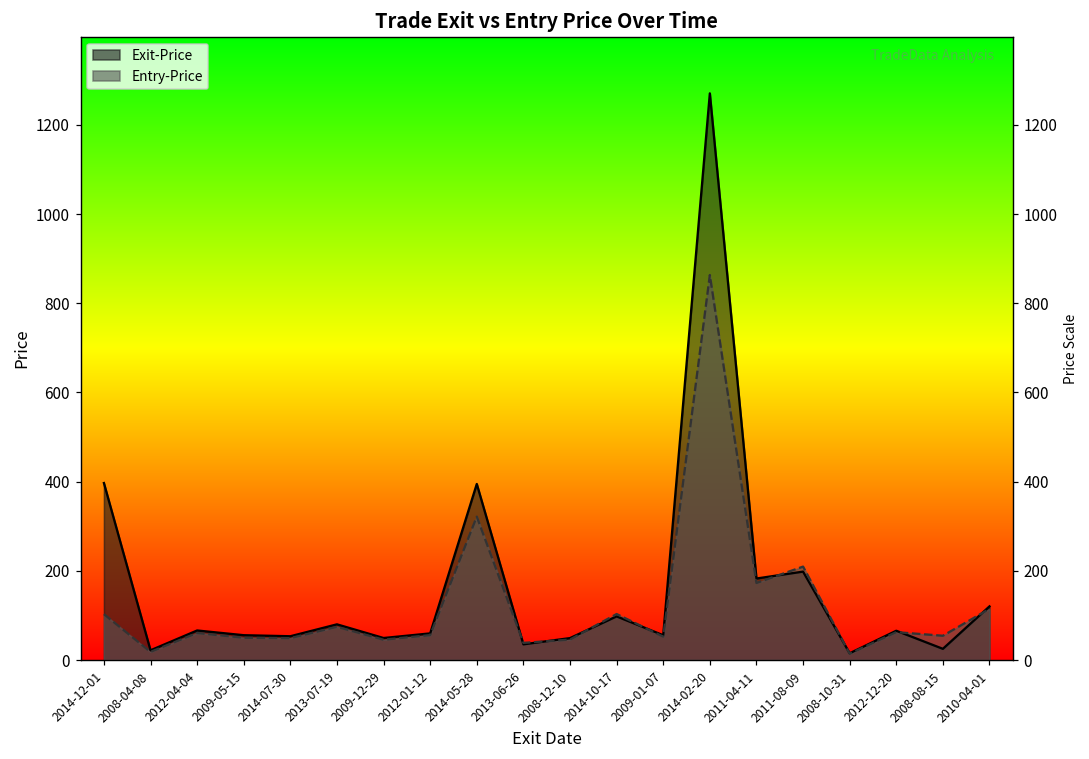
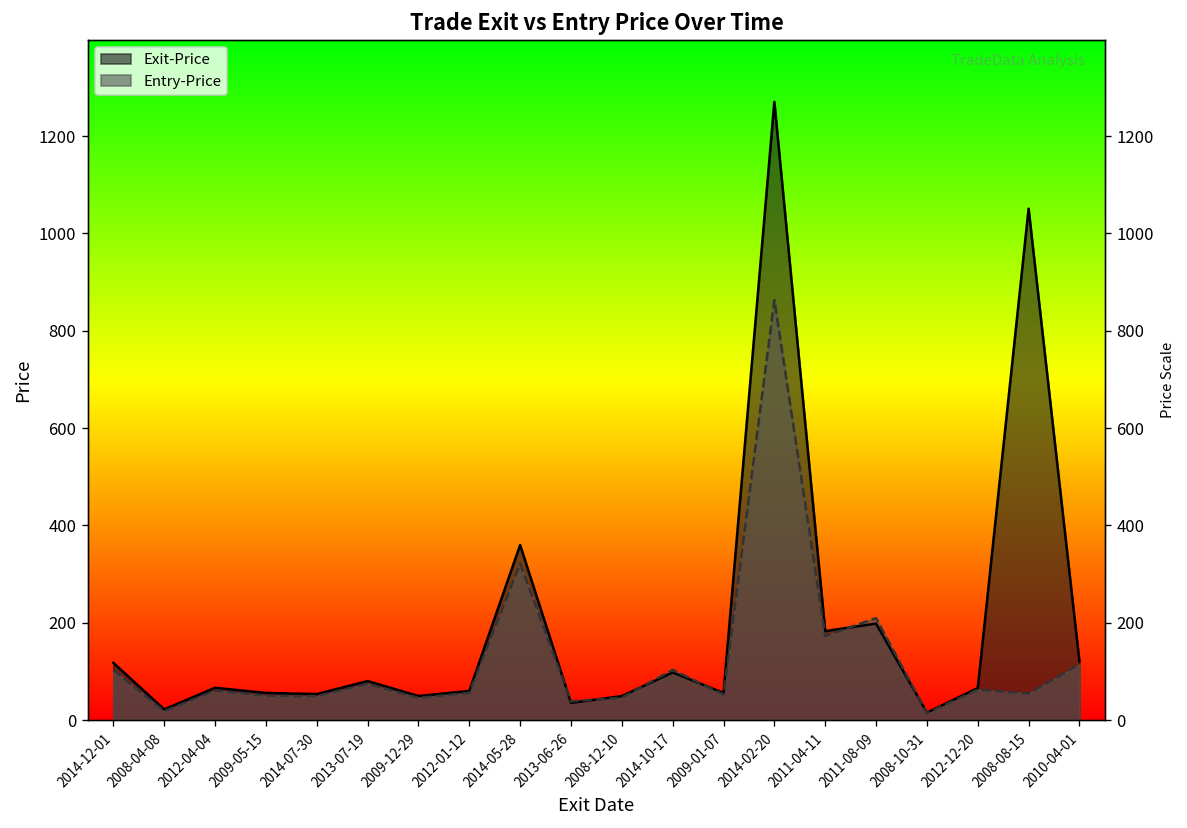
  {
    "Exit-Price": {
-     "2014-12-01": 400,
-     "2014-05-28": 390,
+     "2014-12-01": 120,
+     "2014-05-28": 360,
      "2014-02-20": 1270,
      "2011-04-11": 180,
      "2011-08-09": 200,
-     "2008-08-15": 30
+     "2008-08-15": 1050
    },
    "Entry-Price": {
      "2014-12-01": 100,
      "2014-05-28": 320,
      "2014-02-20": 860,
      "2011-04-11": 170,
      "2011-08-09": 210,
      "2008-08-15": 50
    }
  }
